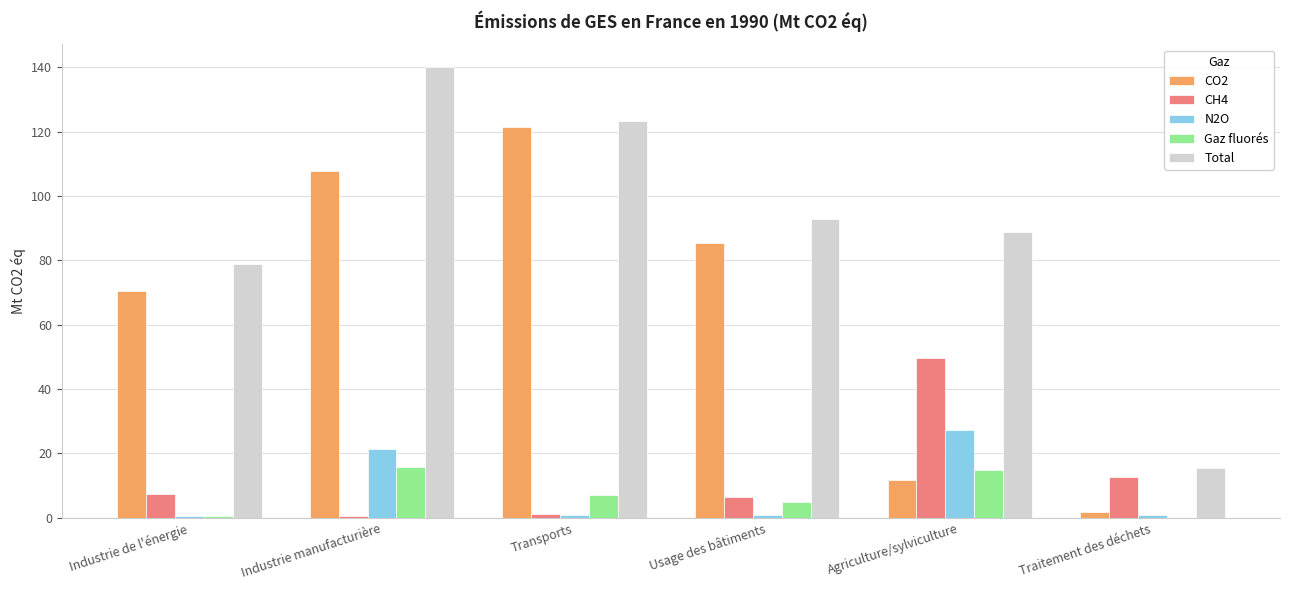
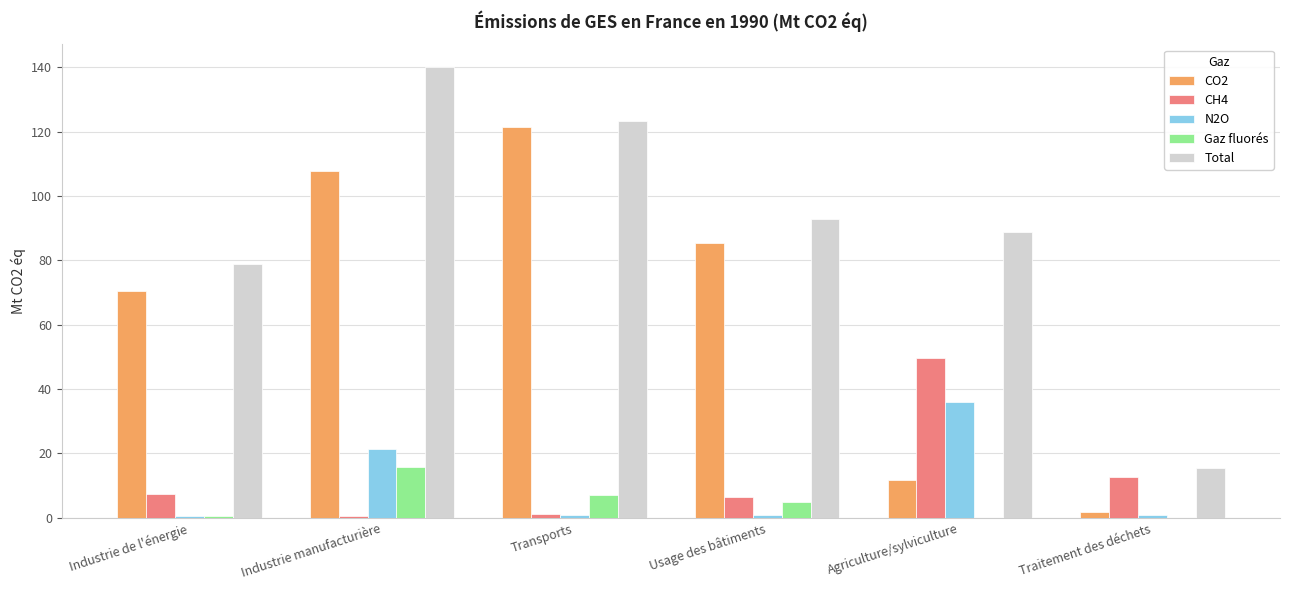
  {
    "N2O": {
      "Industrie manufacturière": 22,
      "Transports": 1,
      "Usage des bâtiments": 1,
-     "Agriculture/sylviculture": 27,
+     "Agriculture/sylviculture": 36,
      "Traitement des déchets": 1
    },
    "Gaz fluorés": {
      "Industrie manufacturière": 16,
      "Transports": 7,
      "Usage des bâtiments": 5,
-     "Agriculture/sylviculture": 15,
+     "Agriculture/sylviculture": 0,
      "Traitement des déchets": 0
    },
    "Total": {
      "Industrie de l'énergie": 79,
      "Industrie manufacturière": 140,
      "Transports": 123,
      "Usage des bâtiments": 93,
      "Agriculture/sylviculture": 89,
      "Traitement des déchets": 15
    }
  }
